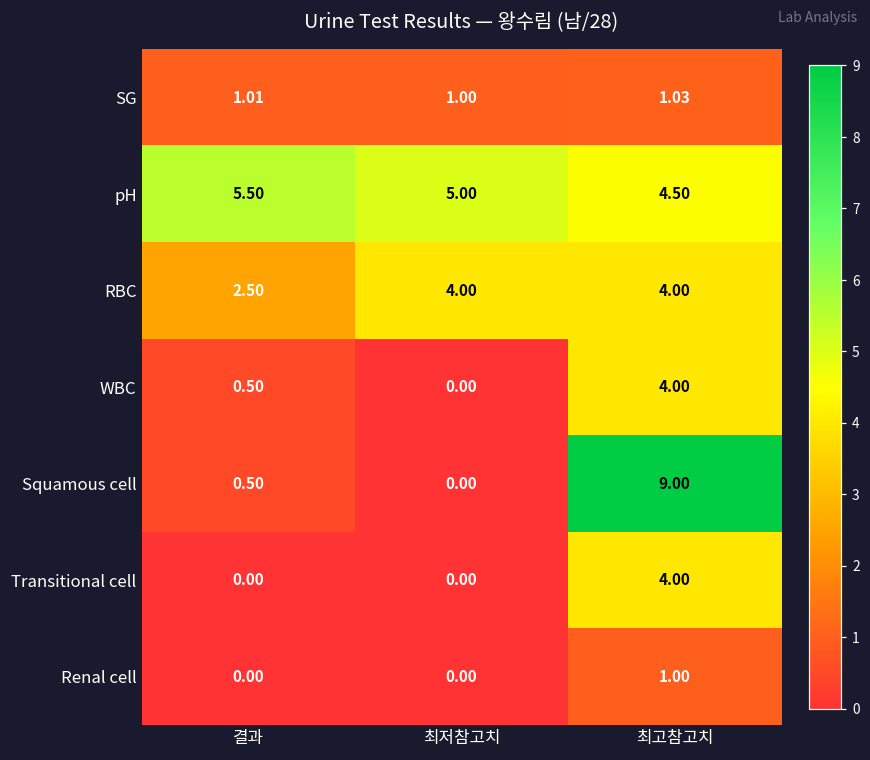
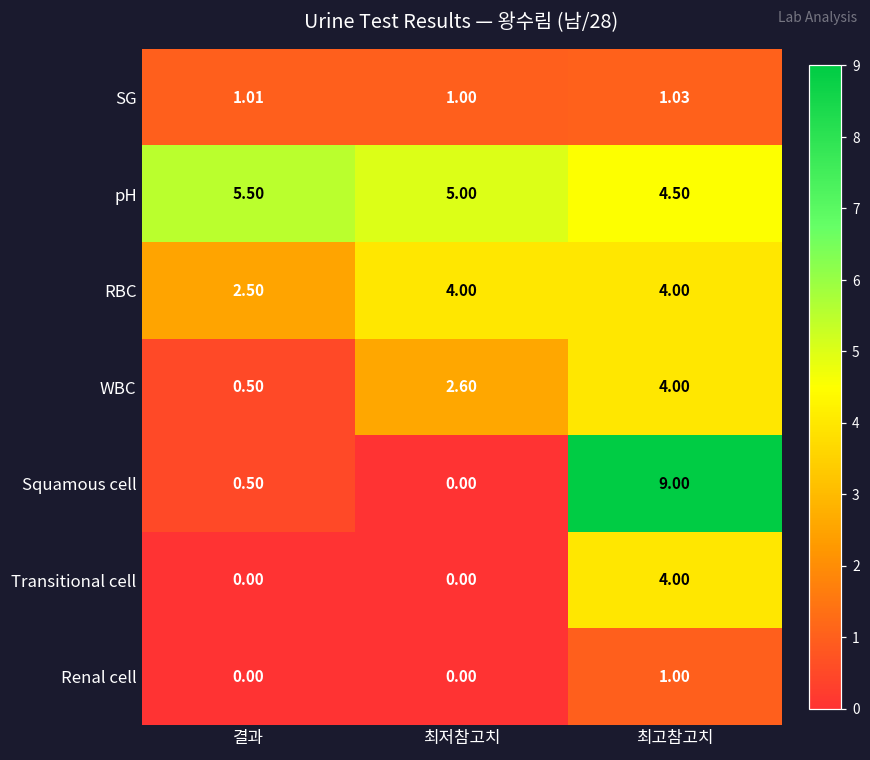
  {
    "SG": {
      "결과": 1.01,
      "최저참고치": 1.00,
      "최고참고치": 1.03
    },
    "pH": {
      "결과": 5.50,
      "최저참고치": 5.00,
      "최고참고치": 4.50
    },
    "RBC": {
      "결과": 2.50,
      "최저참고치": 4.00,
      "최고참고치": 4.00
    },
    "WBC": {
      "결과": 0.50,
-     "최저참고치": 0.00,
+     "최저참고치": 2.60,
      "최고참고치": 4.00
    },
    "Squamous cell": {
      "결과": 0.50,
      "최저참고치": 0.00,
      "최고참고치": 9.00
    },
    "Transitional cell": {
      "결과": 0.00,
      "최저참고치": 0.00,
      "최고참고치": 4.00
    },
    "Renal cell": {
      "결과": 0.00,
      "최저참고치": 0.00,
      "최고참고치": 1.00
    }
  }
